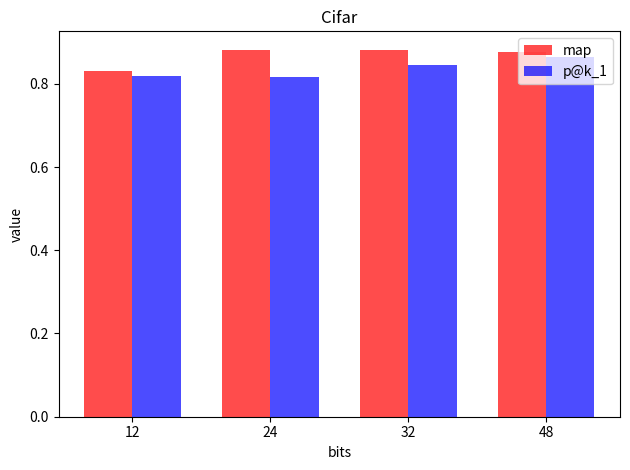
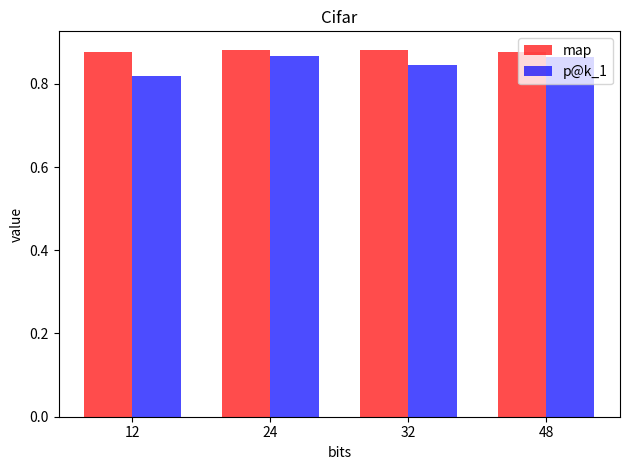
  {
    "map": {
-     "12": 0.83,
+     "12": 0.88,
      "24": 0.88,
      "32": 0.88
    },
    "p@k_1": {
      "12": 0.82,
-     "24": 0.82,
+     "24": 0.87,
      "32": 0.85
    }
  }
